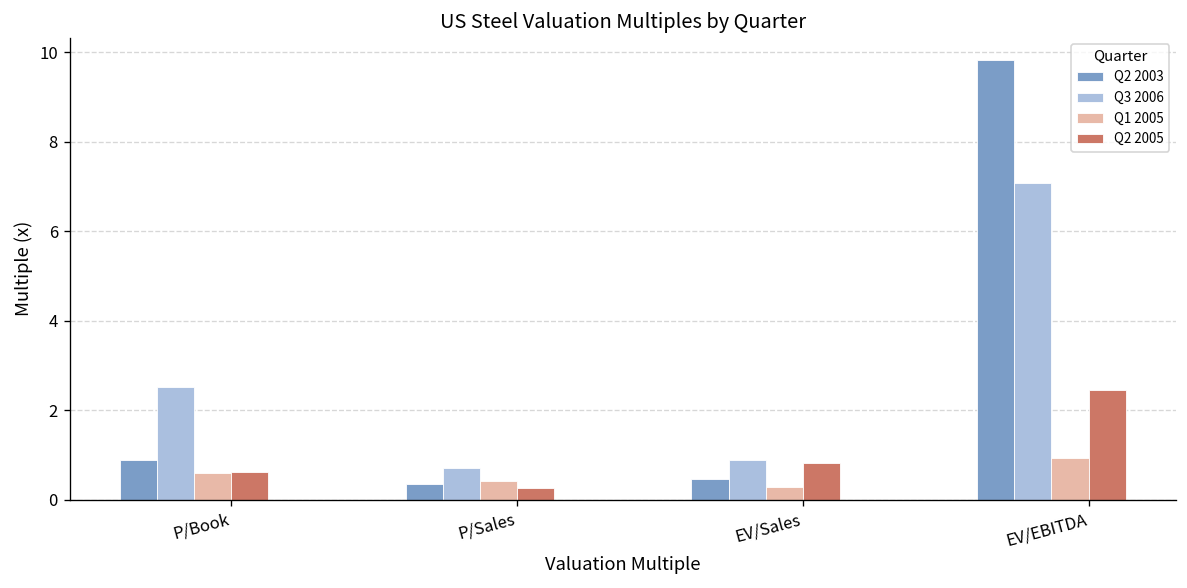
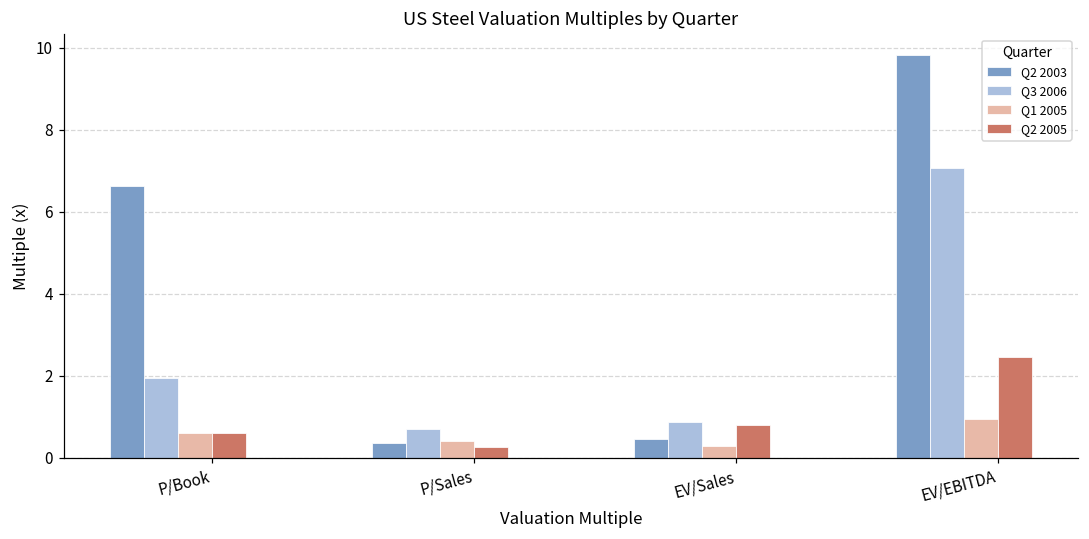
  {
    "Q2 2003": {
-     "P/Book": 0.9,
+     "P/Book": 6.6,
      "P/Sales": 0.4,
      "EV/Sales": 0.5,
      "EV/EBITDA": 9.8
    },
    "Q3 2006": {
-     "P/Book": 2.5,
+     "P/Book": 2.0,
      "P/Sales": 0.7,
      "EV/Sales": 0.9,
      "EV/EBITDA": 7.1
    },
    "Q1 2005": {
      "P/Book": 0.6,
      "P/Sales": 0.4,
      "EV/Sales": 0.3,
      "EV/EBITDA": 0.9
    },
    "Q2 2005": {
      "P/Book": 0.6,
      "P/Sales": 0.3,
      "EV/Sales": 0.8,
      "EV/EBITDA": 2.5
    }
  }
